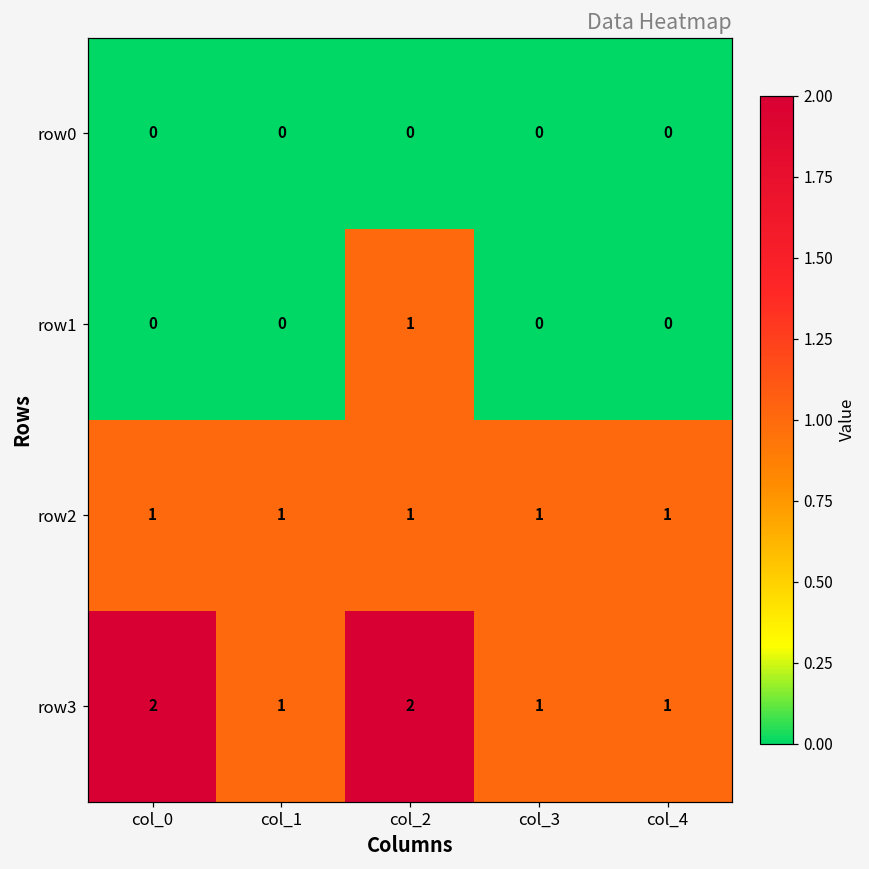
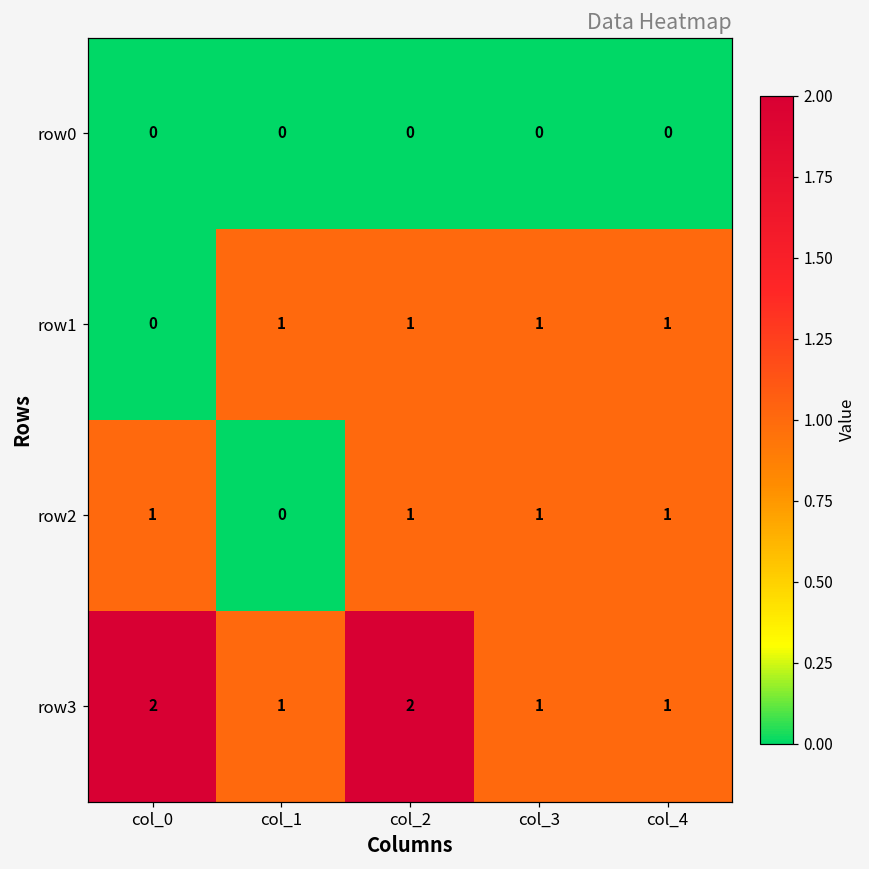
  {
    "row0": {
      "col_0": 0,
      "col_1": 0,
      "col_2": 0,
      "col_3": 0,
      "col_4": 0
    },
    "row1": {
      "col_0": 0,
-     "col_1": 0,
+     "col_1": 1,
      "col_2": 1,
-     "col_3": 0,
-     "col_4": 0
+     "col_3": 1,
+     "col_4": 1
    },
    "row2": {
      "col_0": 1,
-     "col_1": 1,
+     "col_1": 0,
      "col_2": 1,
      "col_3": 1,
      "col_4": 1
    },
    "row3": {
      "col_0": 2,
      "col_1": 1,
      "col_2": 2,
      "col_3": 1,
      "col_4": 1
    }
  }
